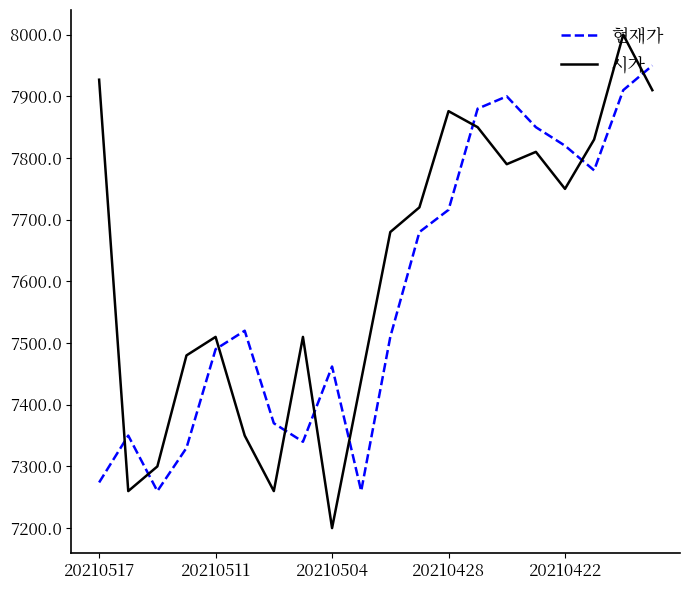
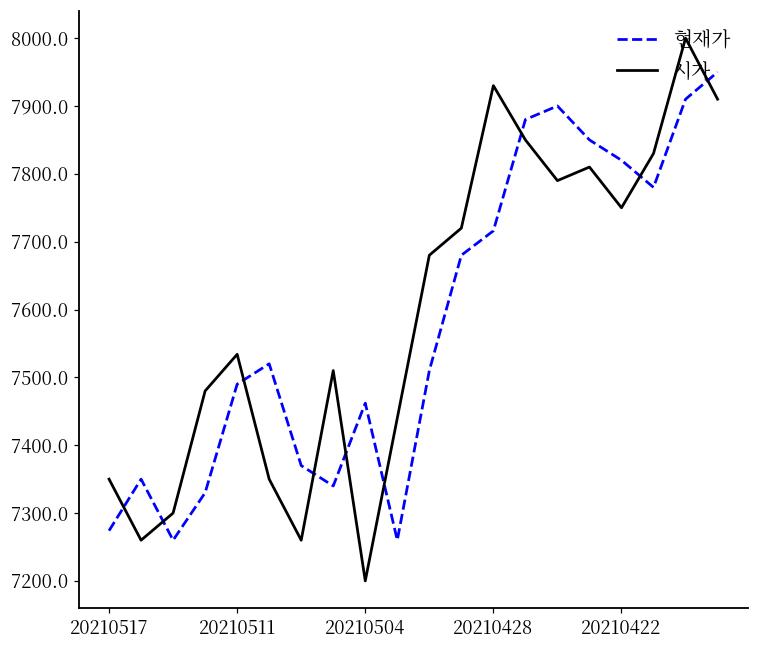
  {
    "현재가": {
      "20210517": 7270,
      "20210511": 7490,
      "20210504": 7460,
      "20210428": 7720,
      "20210422": 7820
    },
    "시가": {
-     "20210517": 7930,
-     "20210511": 7510,
+     "20210517": 7350,
+     "20210511": 7530,
      "20210504": 7200,
-     "20210428": 7880,
+     "20210428": 7930,
      "20210422": 7750
    }
  }
